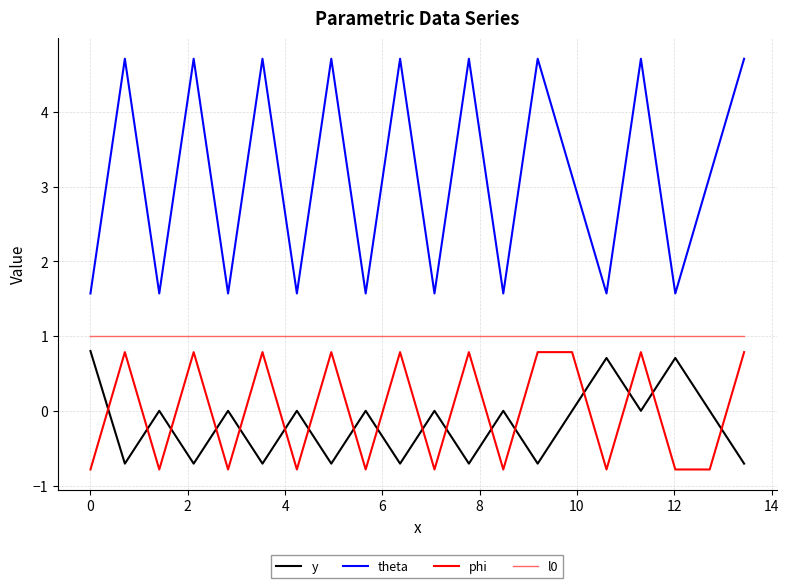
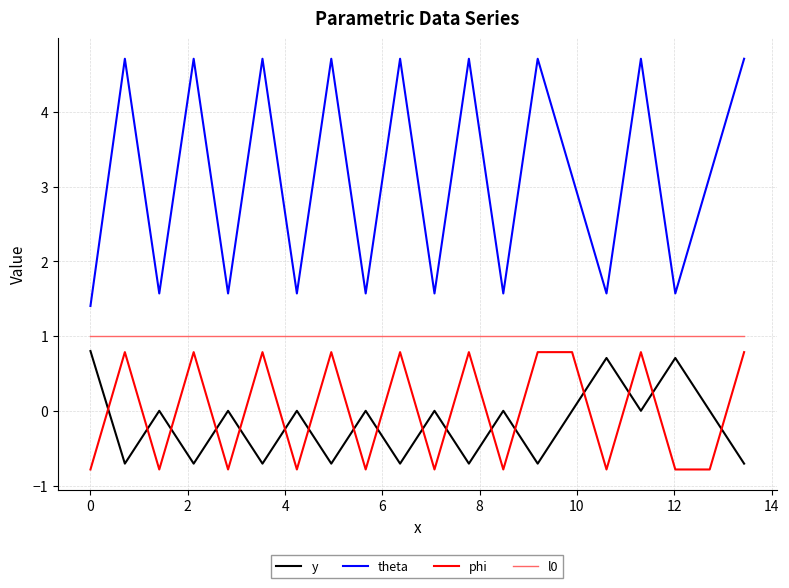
  {
    "y": {
      "0": 0.8
    },
    "theta": {
-     "0": 1.6
+     "0": 1.4
    },
    "phi": {
      "0": -0.8
    },
    "l0": {
      "0": 1.0
    }
  }
